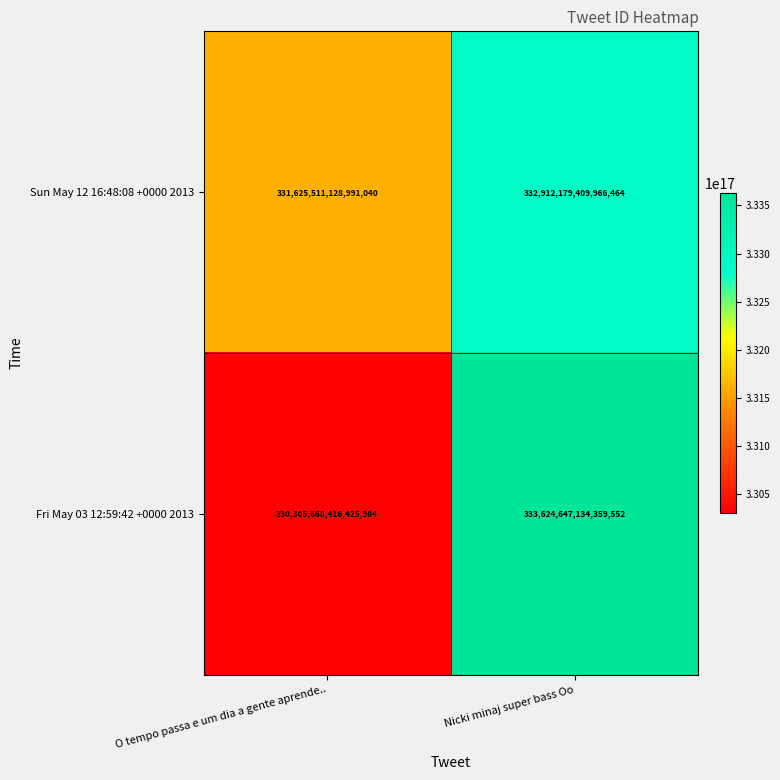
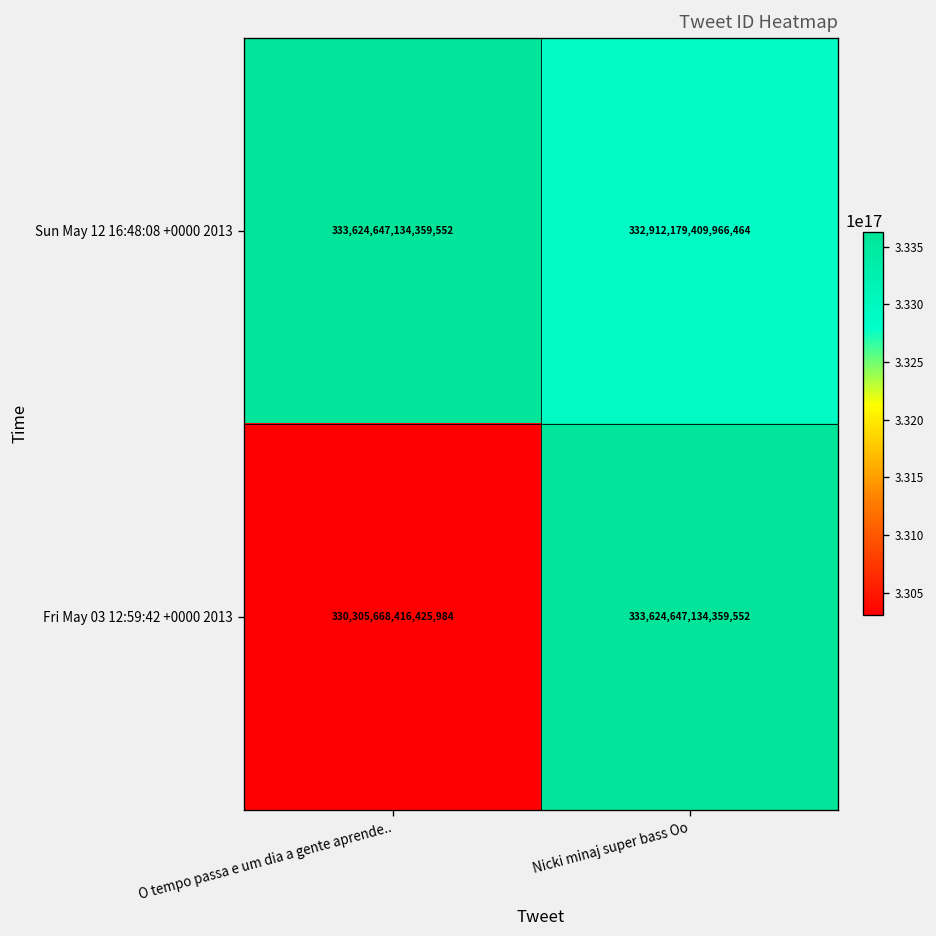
  {
    "Sun May 12 16:48:08 +0000 2013": {
-     "O tempo passa e um dia a gente aprende..": "331,625,511,128,991,040",
+     "O tempo passa e um dia a gente aprende..": "333,624,647,134,359,552",
      "Nicki minaj super bass Oo": "332,912,179,409,966,464"
    },
    "Fri May 03 12:59:42 +0000 2013": {
      "O tempo passa e um dia a gente aprende..": "330,305,668,416,425,984",
      "Nicki minaj super bass Oo": "333,624,647,134,359,552"
    }
  }
